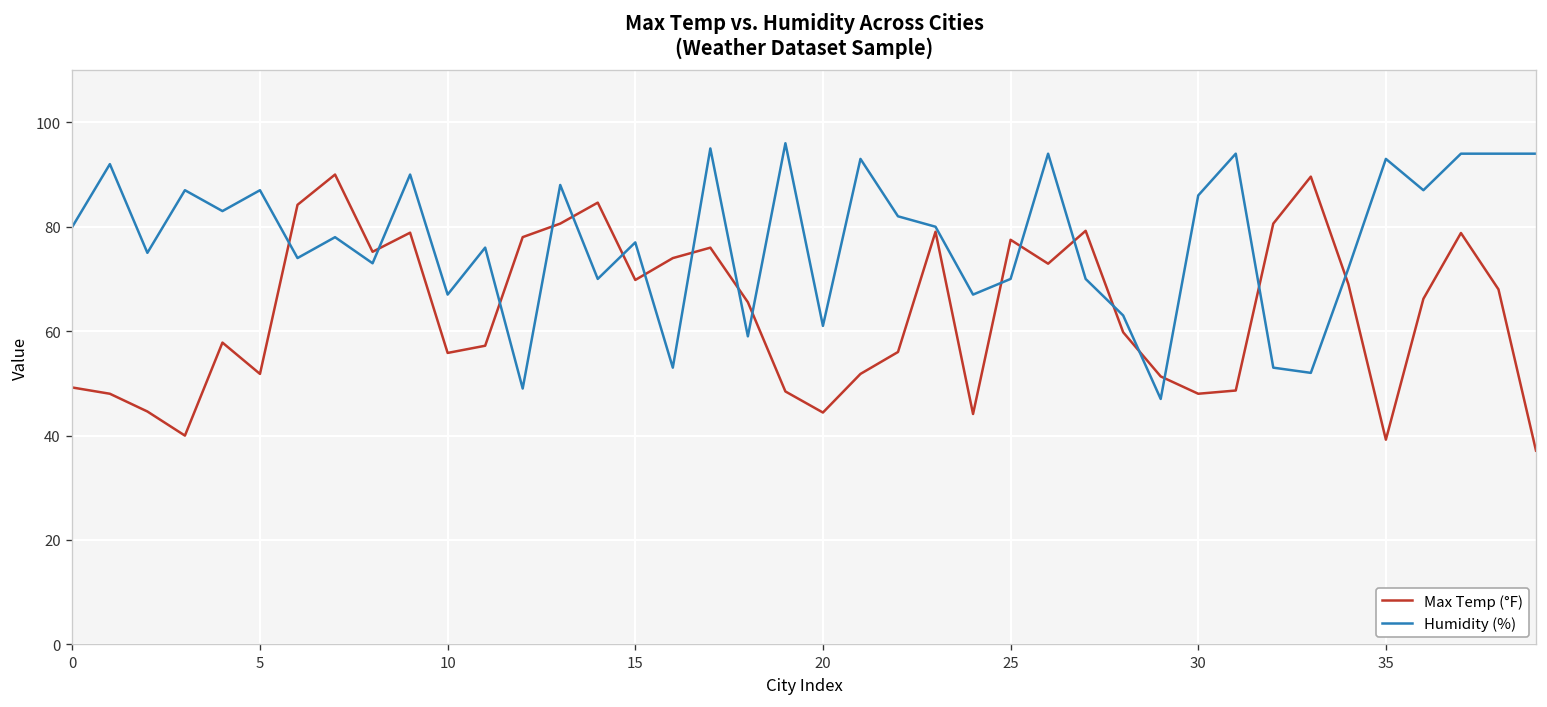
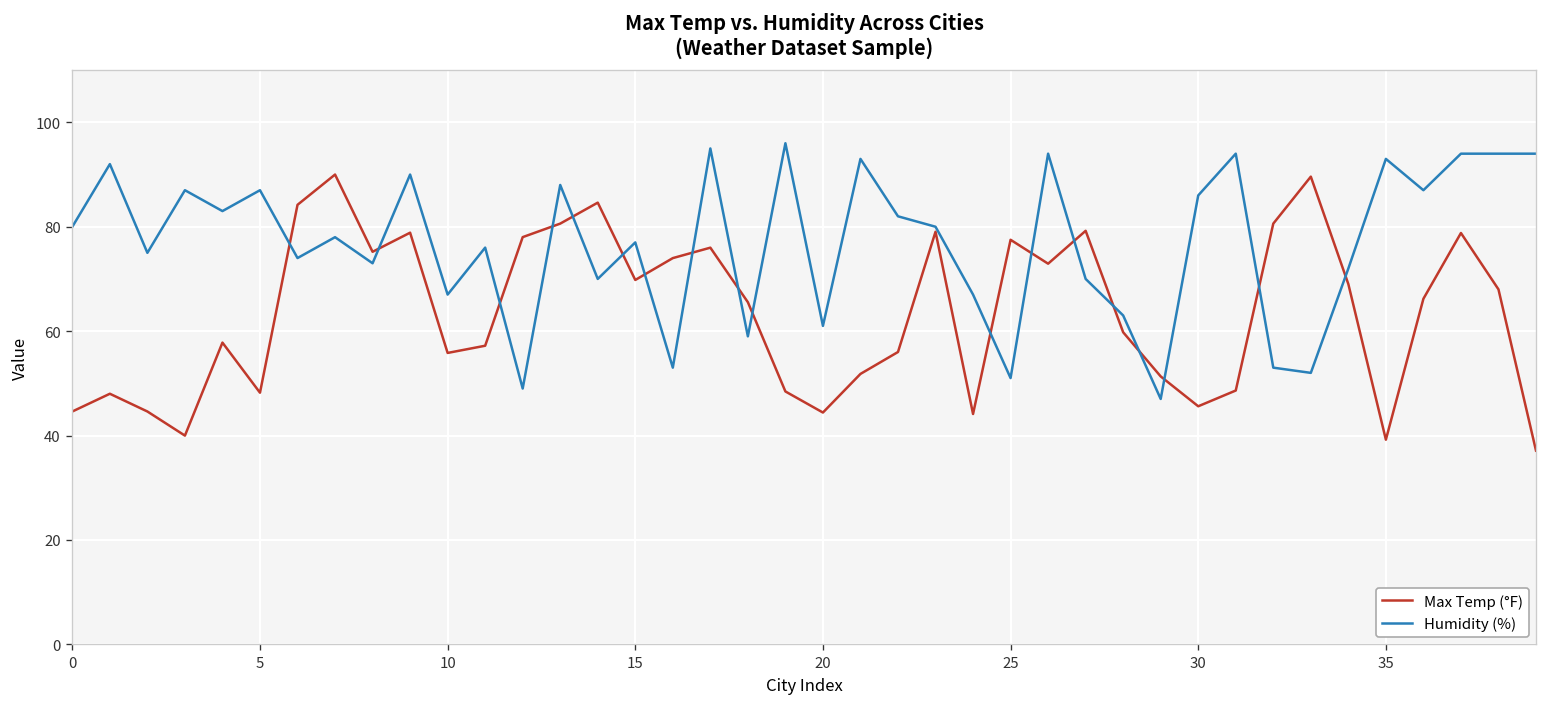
  {
    "Max Temp (°F)": {
-     "0": 49,
-     "5": 52,
+     "0": 45,
+     "5": 48,
      "10": 56,
      "15": 70,
      "20": 44,
      "25": 78,
-     "30": 48,
+     "30": 46,
      "35": 39
    },
    "Humidity (%)": {
      "0": 80,
      "5": 87,
      "10": 67,
      "15": 77,
      "20": 61,
-     "25": 70,
+     "25": 51,
      "30": 86,
      "35": 93
    }
  }
